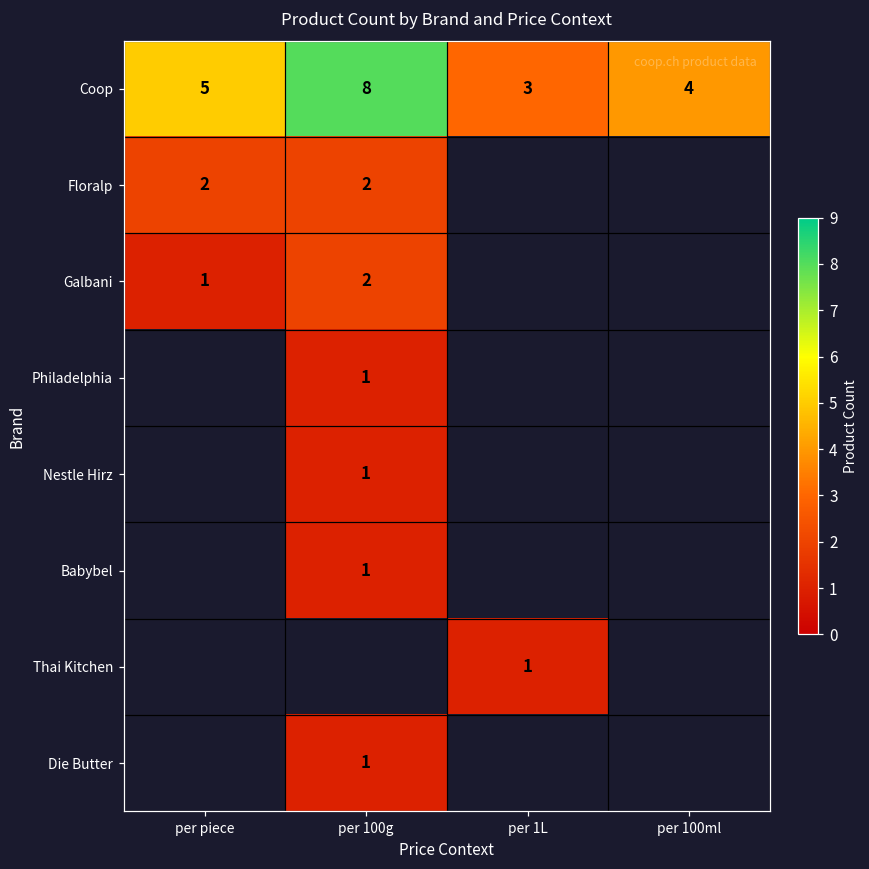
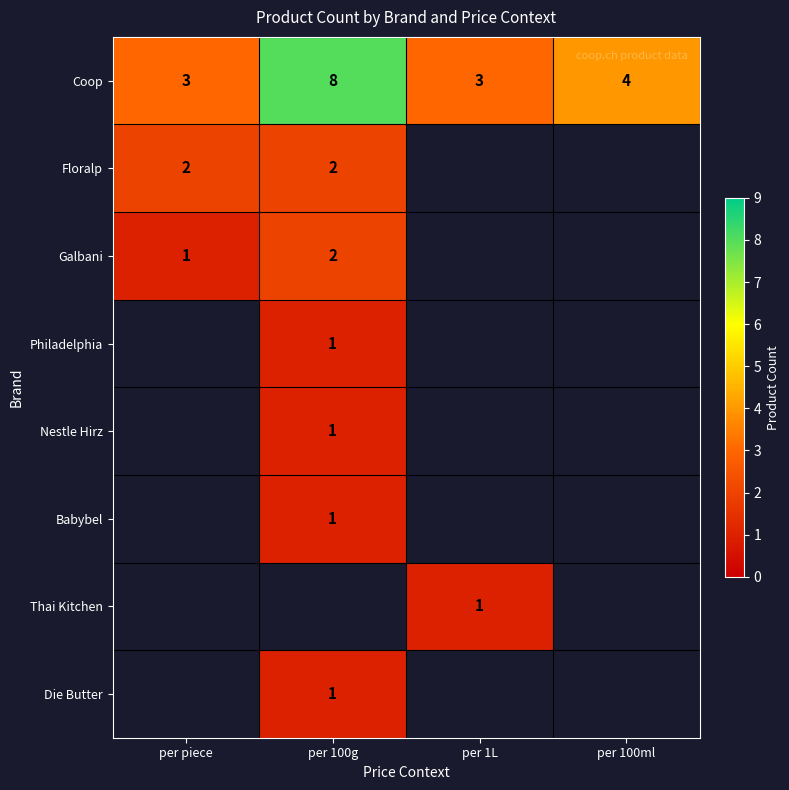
  {
    "Coop": {
-     "per piece": 5,
+     "per piece": 3,
      "per 100g": 8,
      "per 1L": 3
    },
    "Floralp": {
      "per piece": 2,
      "per 100g": 2
    },
    "Galbani": {
      "per piece": 1,
      "per 100g": 2
    },
    "Philadelphia": {
      "per 100g": 1
    },
    "Nestle Hirz": {
      "per 100g": 1
    },
    "Babybel": {
      "per 100g": 1
    },
    "Thai Kitchen": {
      "per 1L": 1
    },
    "Die Butter": {
      "per 100g": 1
    }
  }
